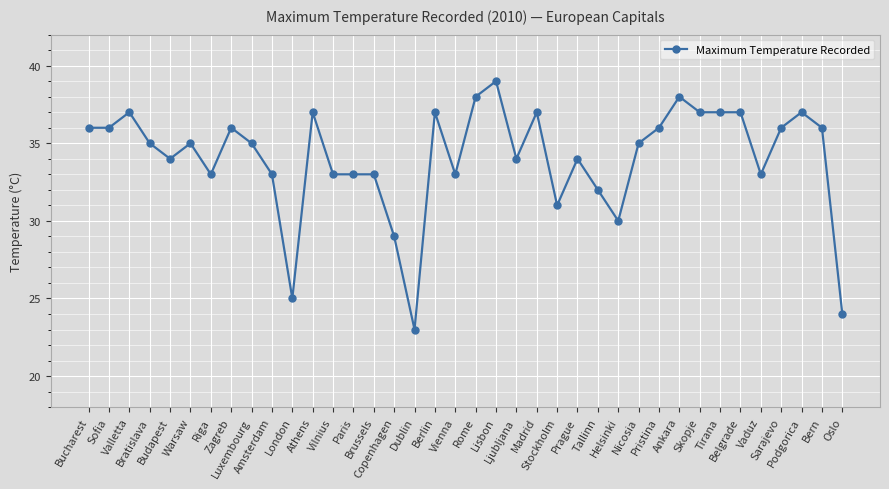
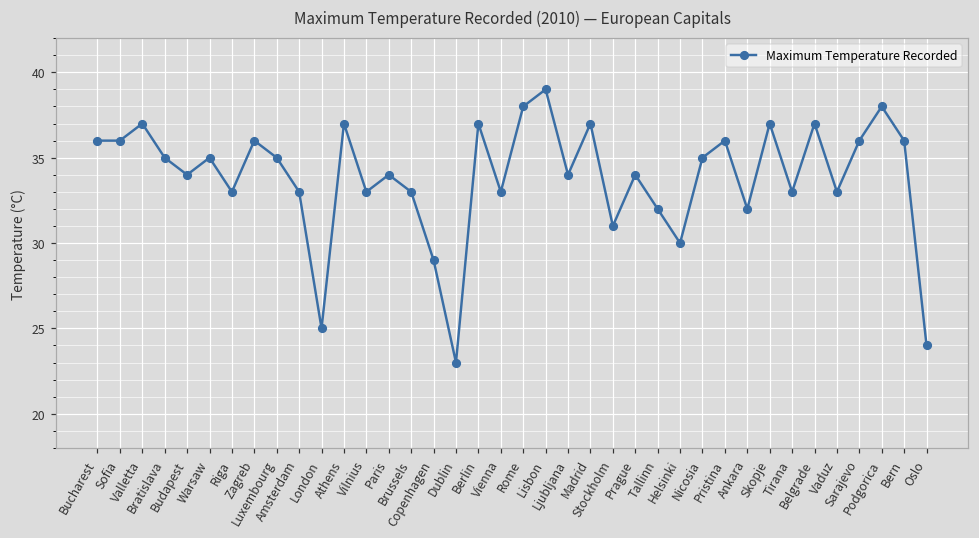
  {
    "Bucharest": 36,
    "Sofia": 36,
    "Valletta": 37,
    "Bratislava": 35,
    "Budapest": 34,
    "Warsaw": 35,
    "Riga": 33,
    "Zagreb": 36,
    "Luxembourg": 35,
    "Amsterdam": 33,
    "London": 25,
    "Athens": 37,
    "Vilnius": 33,
-   "Paris": 33,
+   "Paris": 34,
    "Brussels": 33,
    "Copenhagen": 29,
    "Dublin": 23,
    "Berlin": 37,
    "Vienna": 33,
    "Rome": 38,
    "Lisbon": 39,
    "Ljubljana": 34,
    "Madrid": 37,
    "Stockholm": 31,
    "Prague": 34,
    "Tallinn": 32,
    "Helsinki": 30,
    "Nicosia": 35,
    "Pristina": 36,
-   "Ankara": 38,
+   "Ankara": 32,
    "Skopje": 37,
-   "Tirana": 37,
+   "Tirana": 33,
    "Belgrade": 37,
    "Vaduz": 33,
    "Sarajevo": 36,
-   "Podgorica": 37,
+   "Podgorica": 38,
    "Bern": 36,
    "Oslo": 24
  }
